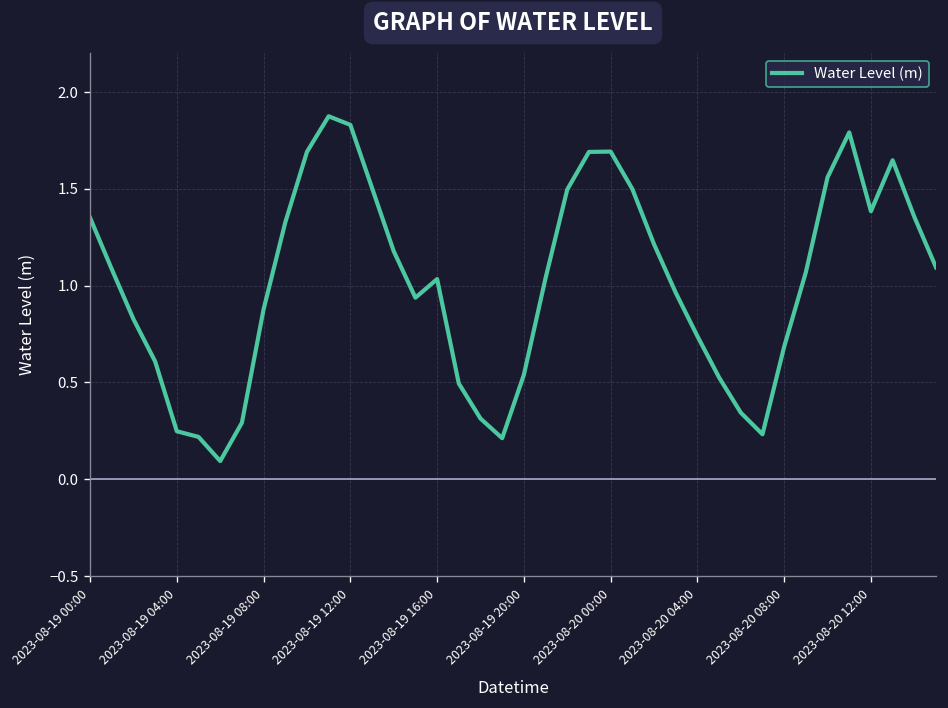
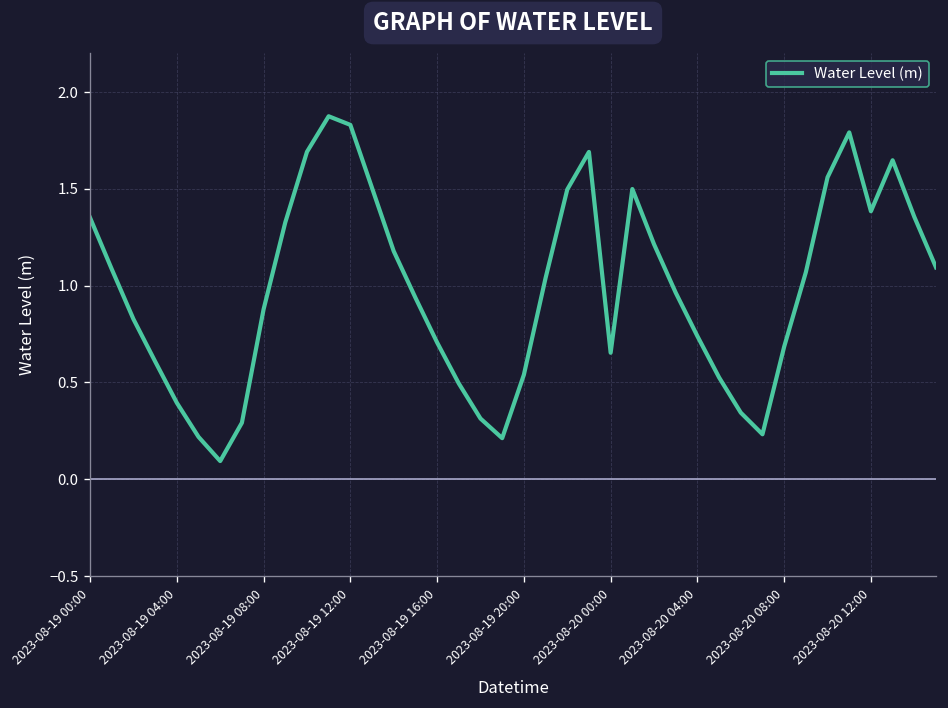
  {
    "2023-08-19 00:00": 1.35,
-   "2023-08-19 04:00": 0.25,
+   "2023-08-19 04:00": 0.39,
    "2023-08-19 08:00": 0.88,
    "2023-08-19 12:00": 1.83,
-   "2023-08-19 16:00": 1.03,
+   "2023-08-19 16:00": 0.71,
    "2023-08-19 20:00": 0.54,
-   "2023-08-20 00:00": 1.69,
+   "2023-08-20 00:00": 0.65,
    "2023-08-20 04:00": 0.74,
    "2023-08-20 08:00": 0.68,
    "2023-08-20 12:00": 1.38
  }
